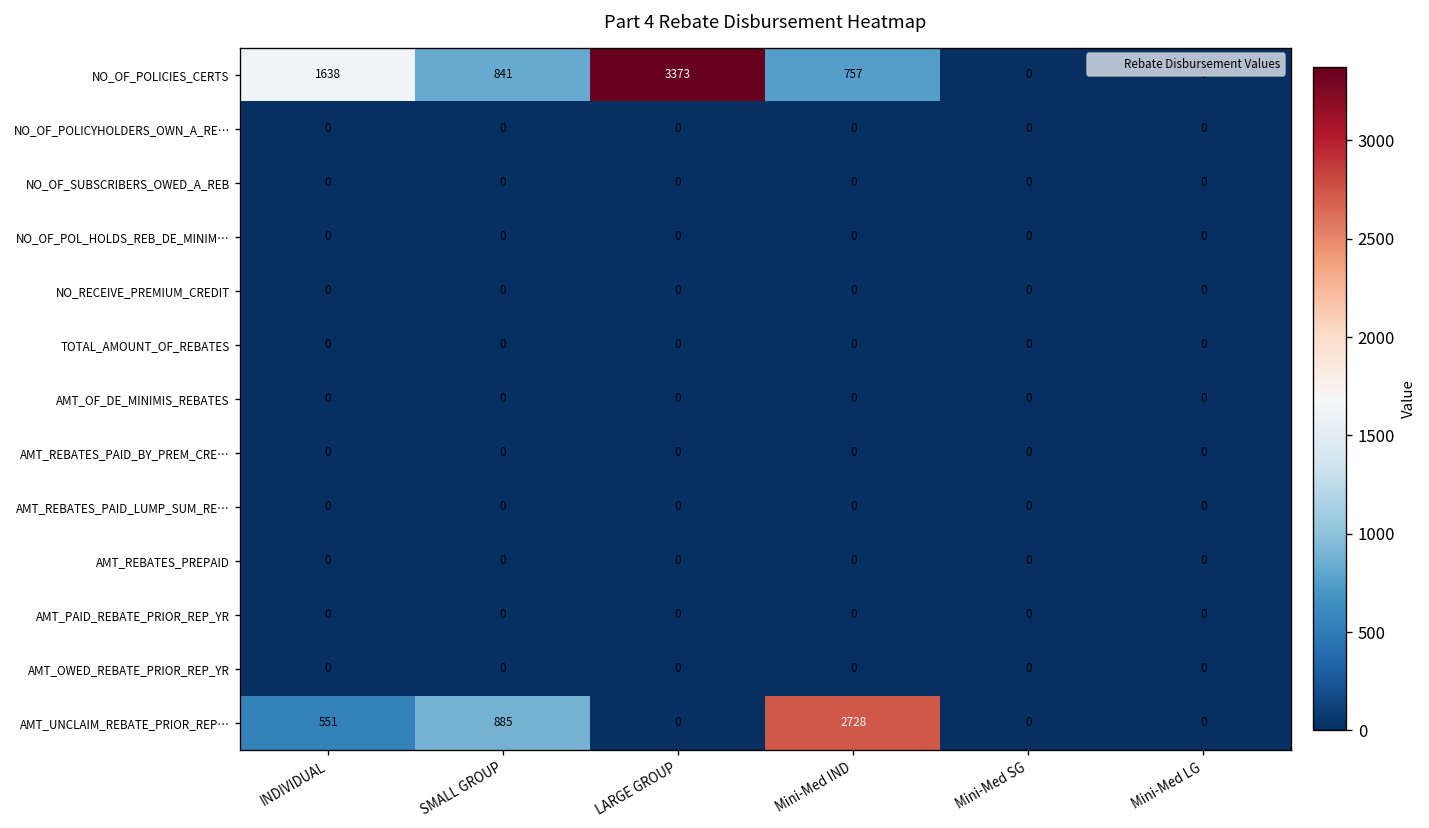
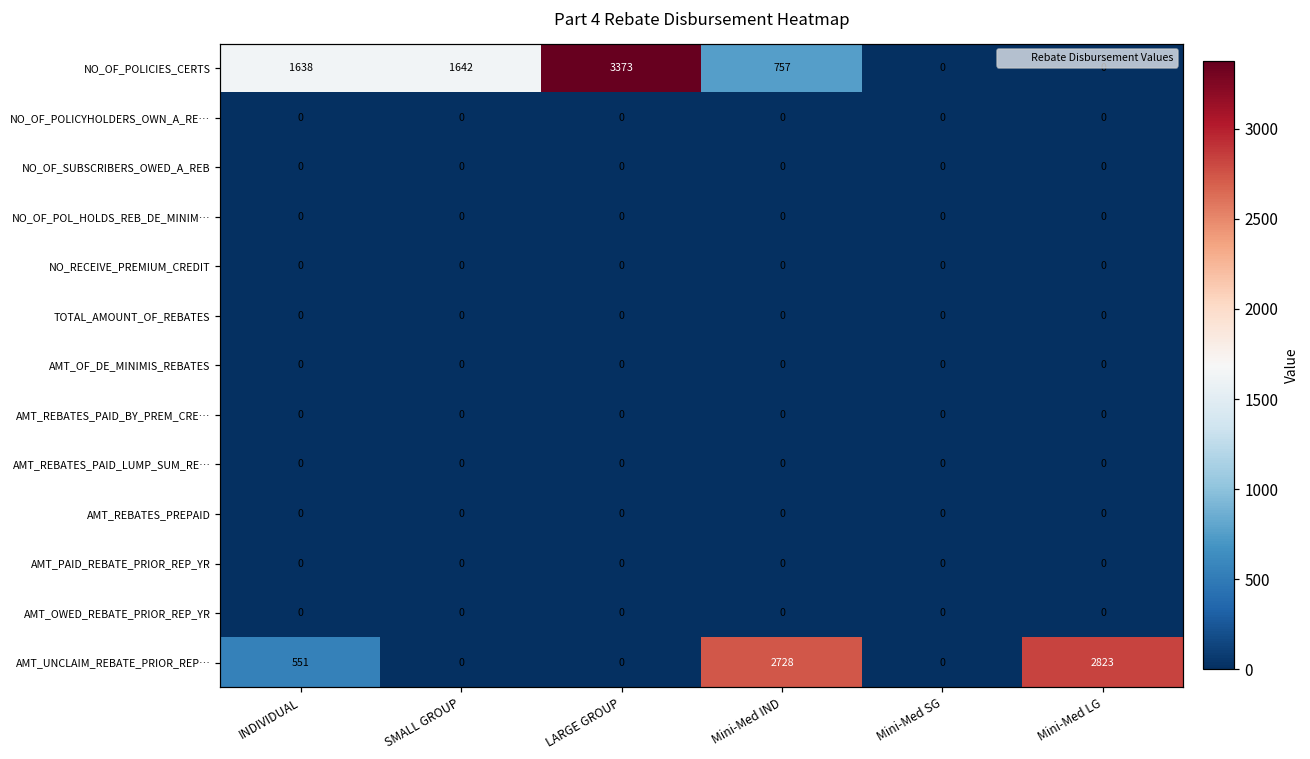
  {
    "NO_OF_POLICIES_CERTS": {
      "INDIVIDUAL": 1638,
-     "SMALL GROUP": 841,
+     "SMALL GROUP": 1642,
      "LARGE GROUP": 3373,
      "Mini-Med IND": 757,
      "Mini-Med SG": 0
    },
    "NO_OF_POLICYHOLDERS_OWN_A_RE…": {
      "INDIVIDUAL": 0,
      "SMALL GROUP": 0,
      "LARGE GROUP": 0,
      "Mini-Med IND": 0,
      "Mini-Med SG": 0,
      "Mini-Med LG": 0
    },
    "NO_OF_SUBSCRIBERS_OWED_A_REB": {
      "INDIVIDUAL": 0,
      "SMALL GROUP": 0,
      "LARGE GROUP": 0,
      "Mini-Med IND": 0,
      "Mini-Med SG": 0,
      "Mini-Med LG": 0
    },
    "NO_OF_POL_HOLDS_REB_DE_MINIM…": {
      "INDIVIDUAL": 0,
      "SMALL GROUP": 0,
      "LARGE GROUP": 0,
      "Mini-Med IND": 0,
      "Mini-Med SG": 0,
      "Mini-Med LG": 0
    },
    "NO_RECEIVE_PREMIUM_CREDIT": {
      "INDIVIDUAL": 0,
      "SMALL GROUP": 0,
      "LARGE GROUP": 0,
      "Mini-Med IND": 0,
      "Mini-Med SG": 0,
      "Mini-Med LG": 0
    },
    "TOTAL_AMOUNT_OF_REBATES": {
      "INDIVIDUAL": 0,
      "SMALL GROUP": 0,
      "LARGE GROUP": 0,
      "Mini-Med IND": 0,
      "Mini-Med SG": 0,
      "Mini-Med LG": 0
    },
    "AMT_OF_DE_MINIMIS_REBATES": {
      "INDIVIDUAL": 0,
      "SMALL GROUP": 0,
      "LARGE GROUP": 0,
      "Mini-Med IND": 0,
      "Mini-Med SG": 0,
      "Mini-Med LG": 0
    },
    "AMT_REBATES_PAID_BY_PREM_CRE…": {
      "INDIVIDUAL": 0,
      "SMALL GROUP": 0,
      "LARGE GROUP": 0,
      "Mini-Med IND": 0,
      "Mini-Med SG": 0,
      "Mini-Med LG": 0
    },
    "AMT_REBATES_PAID_LUMP_SUM_RE…": {
      "INDIVIDUAL": 0,
      "SMALL GROUP": 0,
      "LARGE GROUP": 0,
      "Mini-Med IND": 0,
      "Mini-Med SG": 0,
      "Mini-Med LG": 0
    },
    "AMT_REBATES_PREPAID": {
      "INDIVIDUAL": 0,
      "SMALL GROUP": 0,
      "LARGE GROUP": 0,
      "Mini-Med IND": 0,
      "Mini-Med SG": 0,
      "Mini-Med LG": 0
    },
    "AMT_PAID_REBATE_PRIOR_REP_YR": {
      "INDIVIDUAL": 0,
      "SMALL GROUP": 0,
      "LARGE GROUP": 0,
      "Mini-Med IND": 0,
      "Mini-Med SG": 0,
      "Mini-Med LG": 0
    },
    "AMT_OWED_REBATE_PRIOR_REP_YR": {
      "INDIVIDUAL": 0,
      "SMALL GROUP": 0,
      "LARGE GROUP": 0,
      "Mini-Med IND": 0,
      "Mini-Med SG": 0,
      "Mini-Med LG": 0
    },
    "AMT_UNCLAIM_REBATE_PRIOR_REP…": {
      "INDIVIDUAL": 551,
-     "SMALL GROUP": 885,
+     "SMALL GROUP": 0,
      "LARGE GROUP": 0,
      "Mini-Med IND": 2728,
      "Mini-Med SG": 0,
-     "Mini-Med LG": 0
+     "Mini-Med LG": 2823
    }
  }
